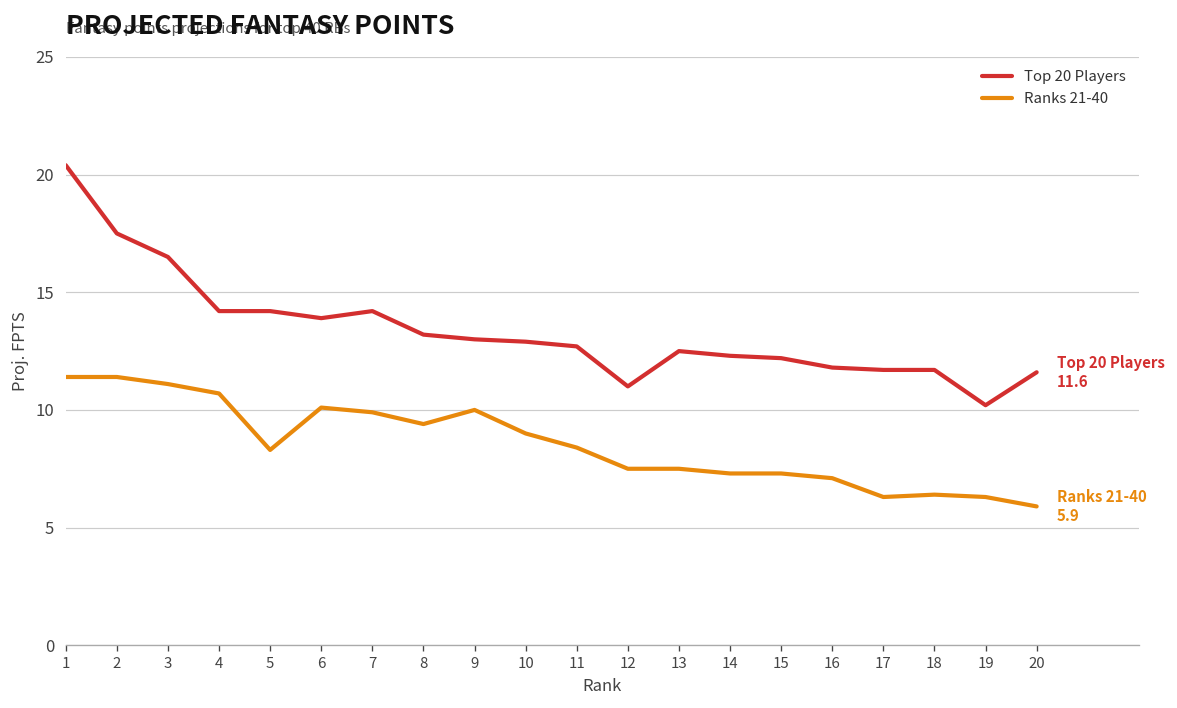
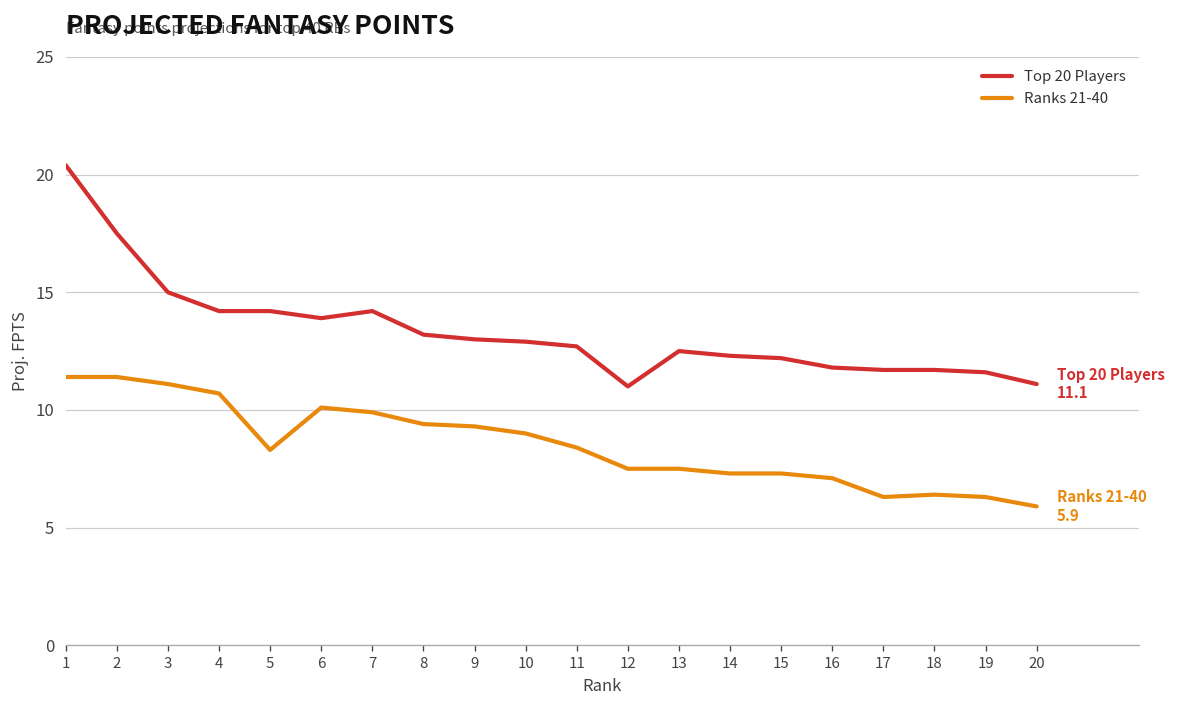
  {
    "Top 20 Players": {
-     "3": 16.5,
-     "19": 10.2,
-     "20": 11.6
+     "3": 15.0,
+     "19": 11.6,
+     "20": 11.1
    },
    "Ranks 21-40": {
      "1": 11.4,
      "2": 11.4,
      "3": 11.1,
      "4": 10.7,
      "5": 8.3,
      "6": 10.1,
      "7": 9.9,
      "8": 9.4,
-     "9": 10.0,
+     "9": 9.3,
      "10": 9.0,
      "11": 8.4,
      "12": 7.5,
      "13": 7.5,
      "14": 7.3,
      "15": 7.3,
      "16": 7.1,
      "17": 6.3,
      "18": 6.4,
      "19": 6.3
    }
  }
